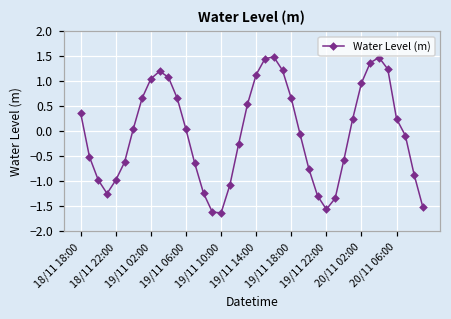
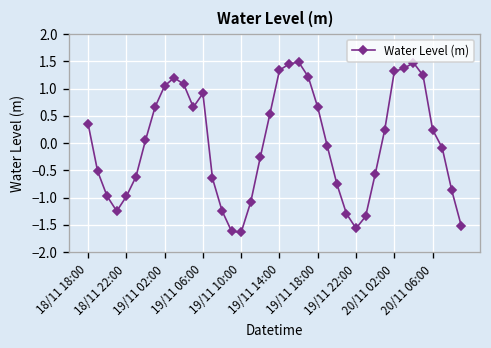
  {
    "18/11 18:00": 0.4,
    "18/11 22:00": -1.0,
    "19/11 02:00": 1.0,
-   "19/11 06:00": 0.0,
+   "19/11 06:00": 0.9,
    "19/11 10:00": -1.6,
-   "19/11 14:00": 1.1,
+   "19/11 14:00": 1.3,
    "19/11 18:00": 0.7,
    "19/11 22:00": -1.6,
-   "20/11 02:00": 1.0,
+   "20/11 02:00": 1.3,
    "20/11 06:00": 0.2
  }
